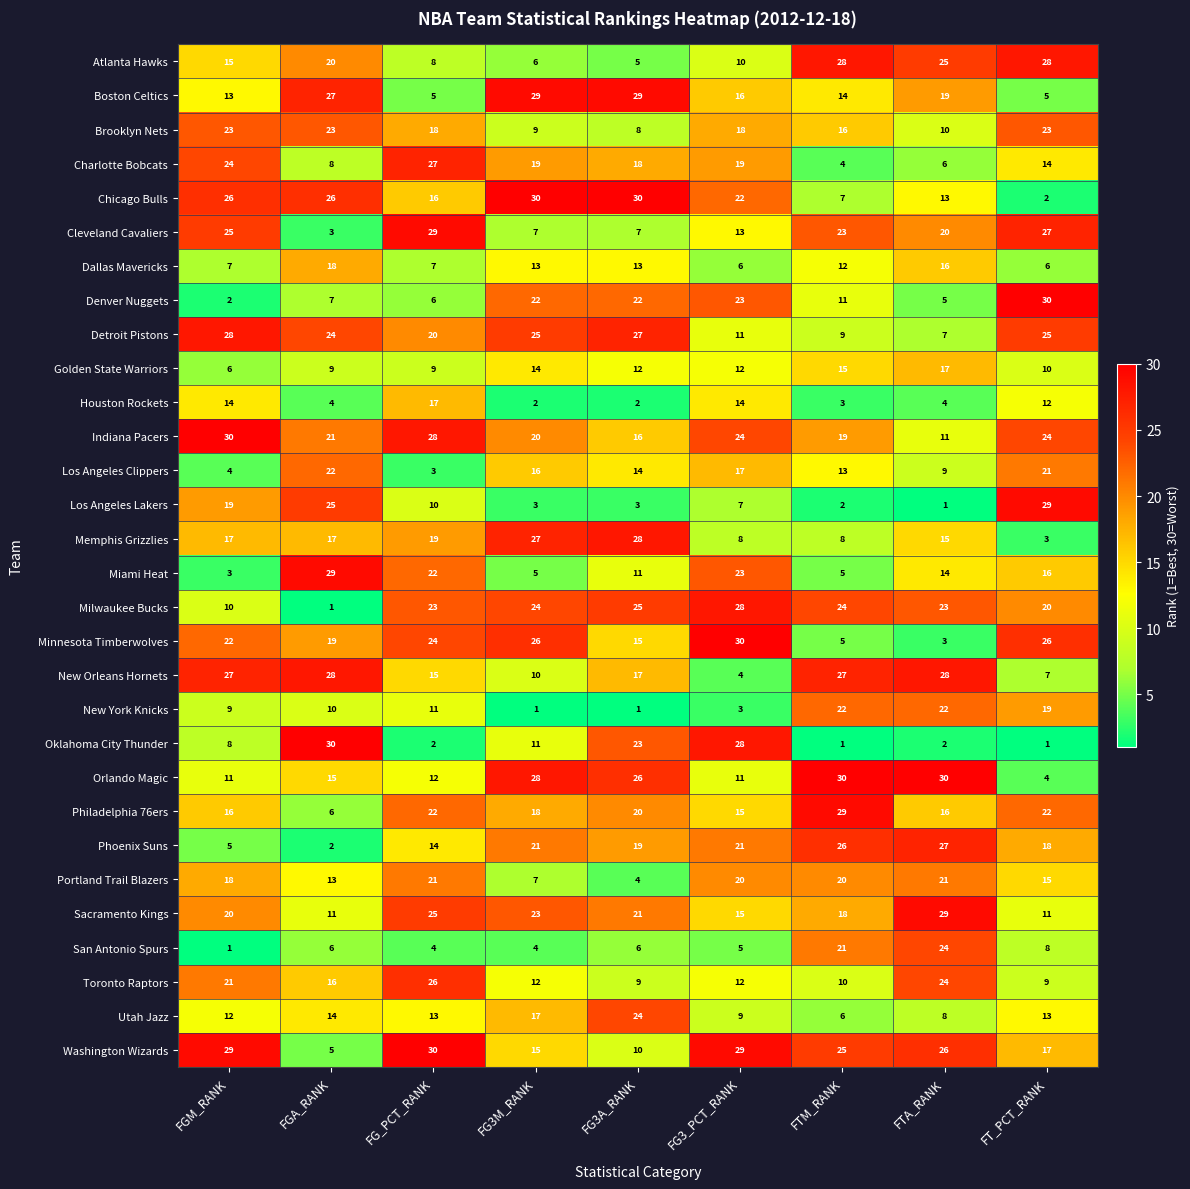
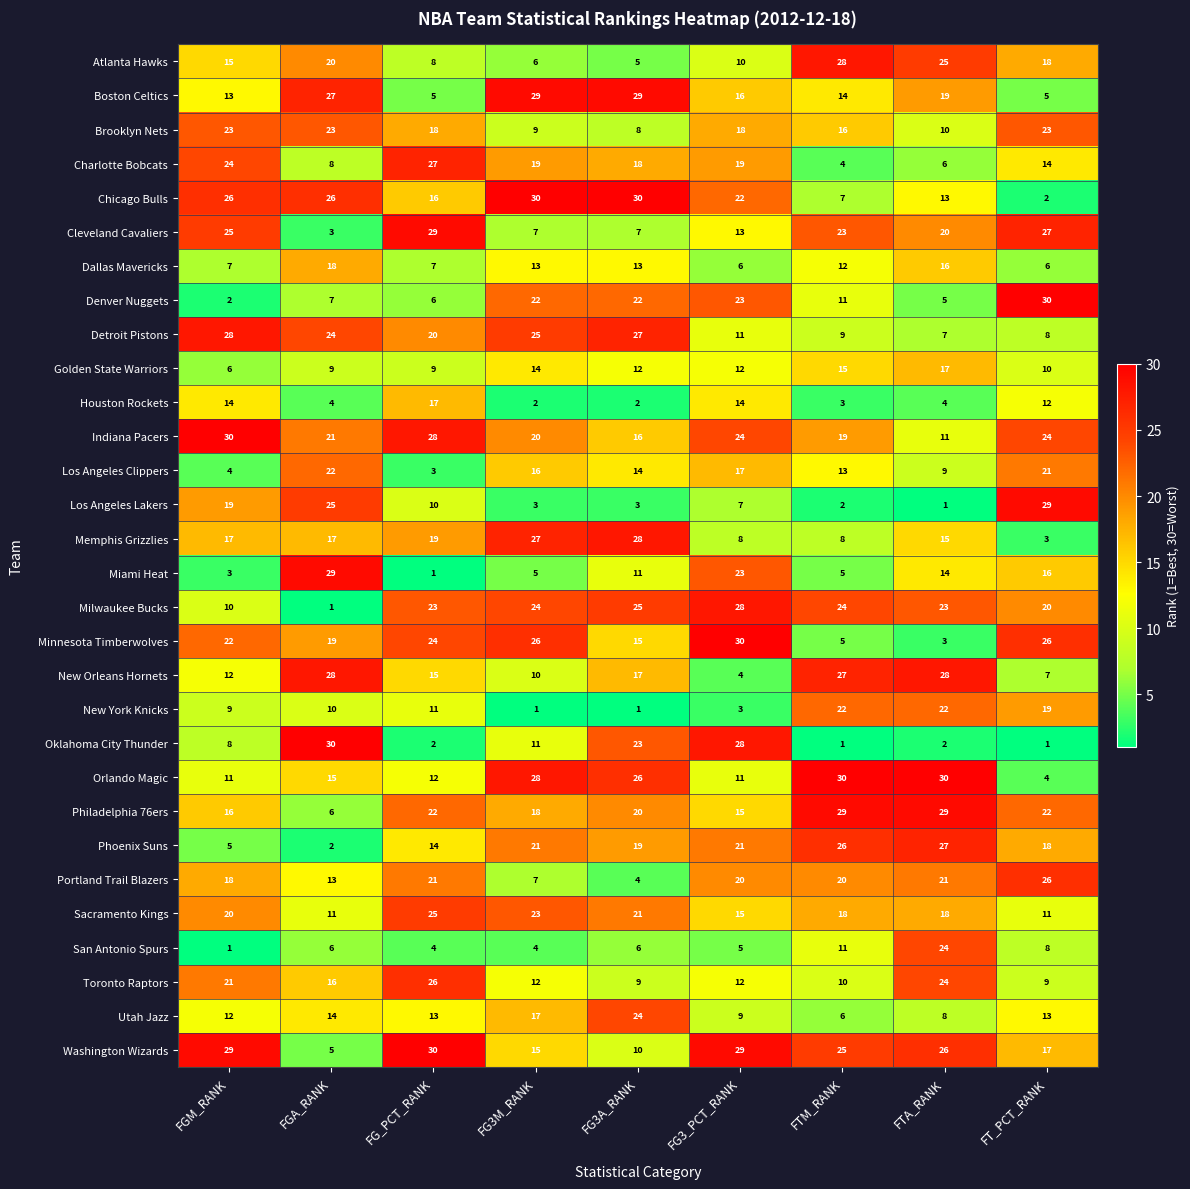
  {
    "Atlanta Hawks": {
      "FGM_RANK": 15,
      "FGA_RANK": 20,
      "FG_PCT_RANK": 8,
      "FG3M_RANK": 6,
      "FG3A_RANK": 5,
      "FG3_PCT_RANK": 10,
      "FTM_RANK": 28,
      "FTA_RANK": 25,
-     "FT_PCT_RANK": 28
+     "FT_PCT_RANK": 18
    },
    "Detroit Pistons": {
      "FGM_RANK": 28,
      "FGA_RANK": 24,
      "FG_PCT_RANK": 20,
      "FG3M_RANK": 25,
      "FG3A_RANK": 27,
      "FG3_PCT_RANK": 11,
      "FTM_RANK": 9,
      "FTA_RANK": 7,
-     "FT_PCT_RANK": 25
+     "FT_PCT_RANK": 8
    },
    "Miami Heat": {
      "FGM_RANK": 3,
      "FGA_RANK": 29,
-     "FG_PCT_RANK": 22,
+     "FG_PCT_RANK": 1,
      "FG3M_RANK": 5,
      "FG3A_RANK": 11,
      "FG3_PCT_RANK": 23,
      "FTM_RANK": 5,
      "FTA_RANK": 14,
      "FT_PCT_RANK": 16
    },
    "New Orleans Hornets": {
-     "FGM_RANK": 27,
+     "FGM_RANK": 12,
      "FGA_RANK": 28,
      "FG_PCT_RANK": 15,
      "FG3M_RANK": 10,
      "FG3A_RANK": 17,
      "FG3_PCT_RANK": 4,
      "FTM_RANK": 27,
      "FTA_RANK": 28,
      "FT_PCT_RANK": 7
    },
    "Philadelphia 76ers": {
      "FGM_RANK": 16,
      "FGA_RANK": 6,
      "FG_PCT_RANK": 22,
      "FG3M_RANK": 18,
      "FG3A_RANK": 20,
      "FG3_PCT_RANK": 15,
      "FTM_RANK": 29,
-     "FTA_RANK": 16,
+     "FTA_RANK": 29,
      "FT_PCT_RANK": 22
    },
    "Portland Trail Blazers": {
      "FGM_RANK": 18,
      "FGA_RANK": 13,
      "FG_PCT_RANK": 21,
      "FG3M_RANK": 7,
      "FG3A_RANK": 4,
      "FG3_PCT_RANK": 20,
      "FTM_RANK": 20,
      "FTA_RANK": 21,
-     "FT_PCT_RANK": 15
+     "FT_PCT_RANK": 26
    },
    "Sacramento Kings": {
      "FGM_RANK": 20,
      "FGA_RANK": 11,
      "FG_PCT_RANK": 25,
      "FG3M_RANK": 23,
      "FG3A_RANK": 21,
      "FG3_PCT_RANK": 15,
      "FTM_RANK": 18,
-     "FTA_RANK": 29,
+     "FTA_RANK": 18,
      "FT_PCT_RANK": 11
    },
    "San Antonio Spurs": {
      "FGM_RANK": 1,
      "FGA_RANK": 6,
      "FG_PCT_RANK": 4,
      "FG3M_RANK": 4,
      "FG3A_RANK": 6,
      "FG3_PCT_RANK": 5,
-     "FTM_RANK": 21,
+     "FTM_RANK": 11,
      "FTA_RANK": 24,
      "FT_PCT_RANK": 8
    }
  }
